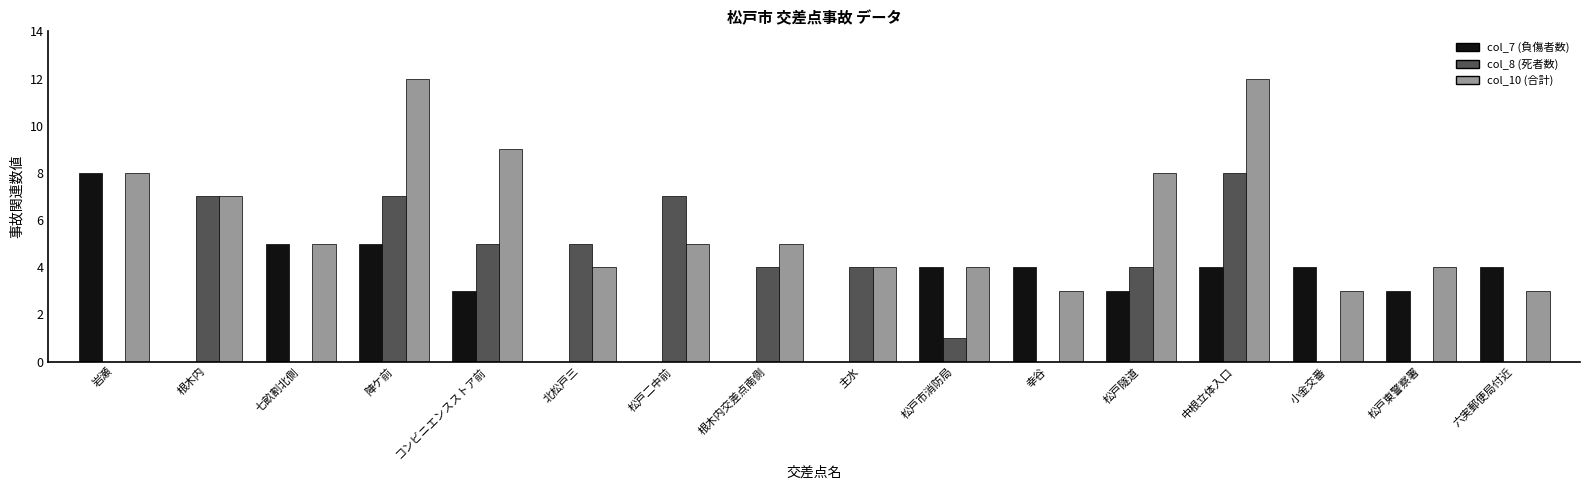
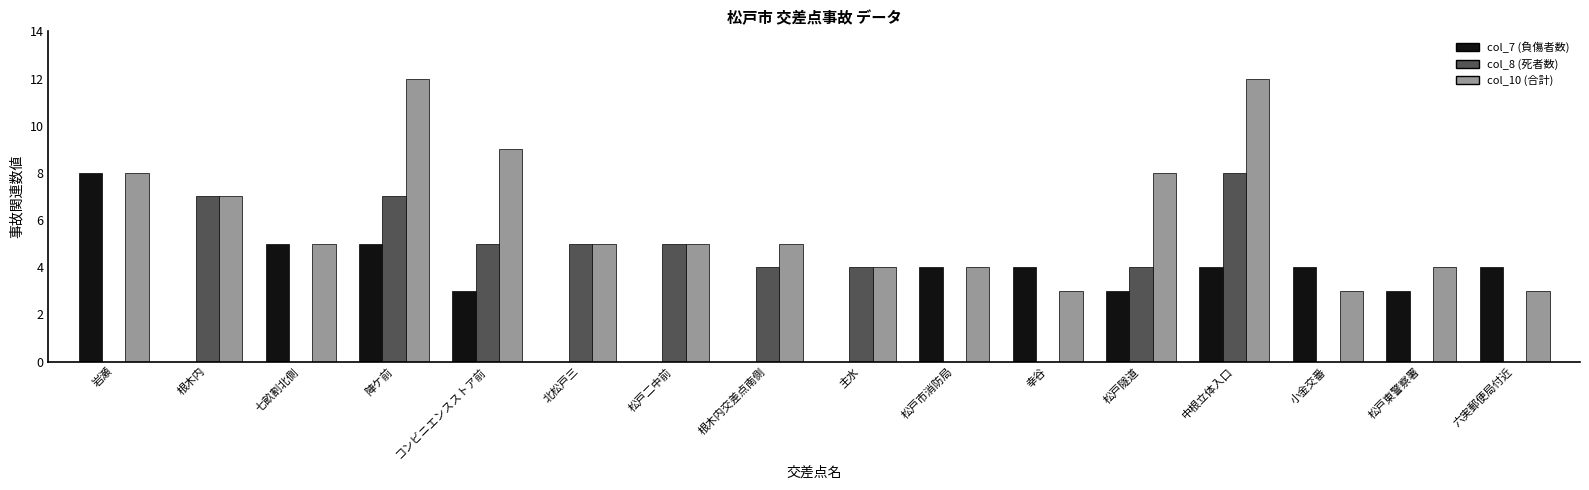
  {
    "col_7 (負傷者数)": {
      "岩瀬": 8,
      "根木内": 0,
      "七畝割北側": 5,
      "陣ケ前": 5,
      "コンビニエンスストア前": 3,
      "北松戸三": 0,
      "松戸二中前": 0,
      "根木内交差点南側": 0,
      "主水": 0,
      "松戸市消防局": 4,
      "幸谷": 4,
      "松戸隧道": 3,
      "中根立体入口": 4,
      "小金交番": 4,
      "松戸東警察署": 3,
      "六実郵便局付近": 4
    },
    "col_8 (死者数)": {
      "岩瀬": 0,
      "根木内": 7,
      "七畝割北側": 0,
      "陣ケ前": 7,
      "コンビニエンスストア前": 5,
      "北松戸三": 5,
-     "松戸二中前": 7,
+     "松戸二中前": 5,
      "根木内交差点南側": 4,
      "主水": 4,
-     "松戸市消防局": 1,
+     "松戸市消防局": 0,
      "幸谷": 0,
      "松戸隧道": 4,
      "中根立体入口": 8,
      "小金交番": 0,
      "松戸東警察署": 0,
      "六実郵便局付近": 0
    },
    "col_10 (合計)": {
      "岩瀬": 8,
      "根木内": 7,
      "七畝割北側": 5,
      "陣ケ前": 12,
      "コンビニエンスストア前": 9,
-     "北松戸三": 4,
+     "北松戸三": 5,
      "松戸二中前": 5,
      "根木内交差点南側": 5,
      "主水": 4,
      "松戸市消防局": 4,
      "幸谷": 3,
      "松戸隧道": 8,
      "中根立体入口": 12,
      "小金交番": 3,
      "松戸東警察署": 4,
      "六実郵便局付近": 3
    }
  }
